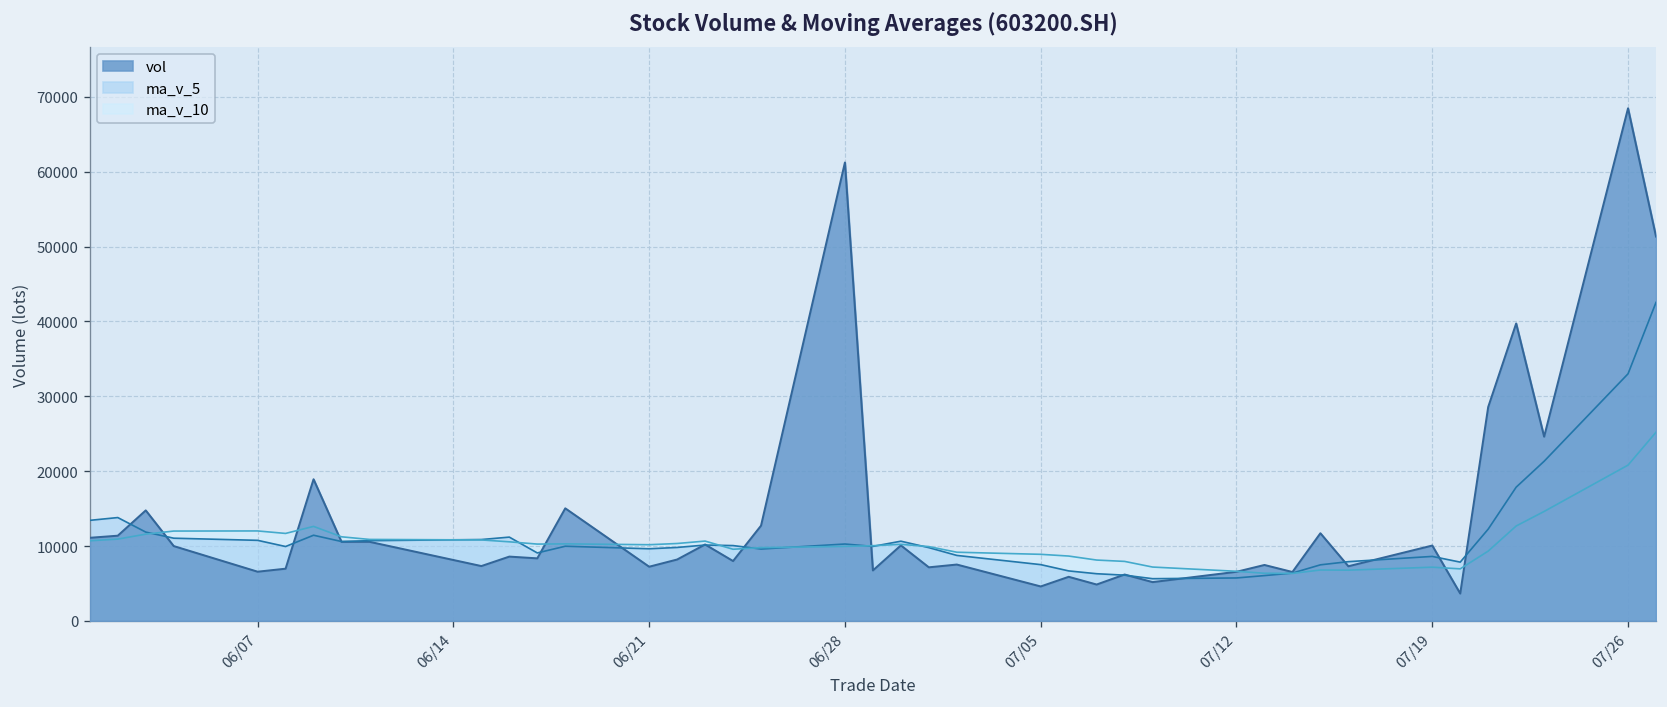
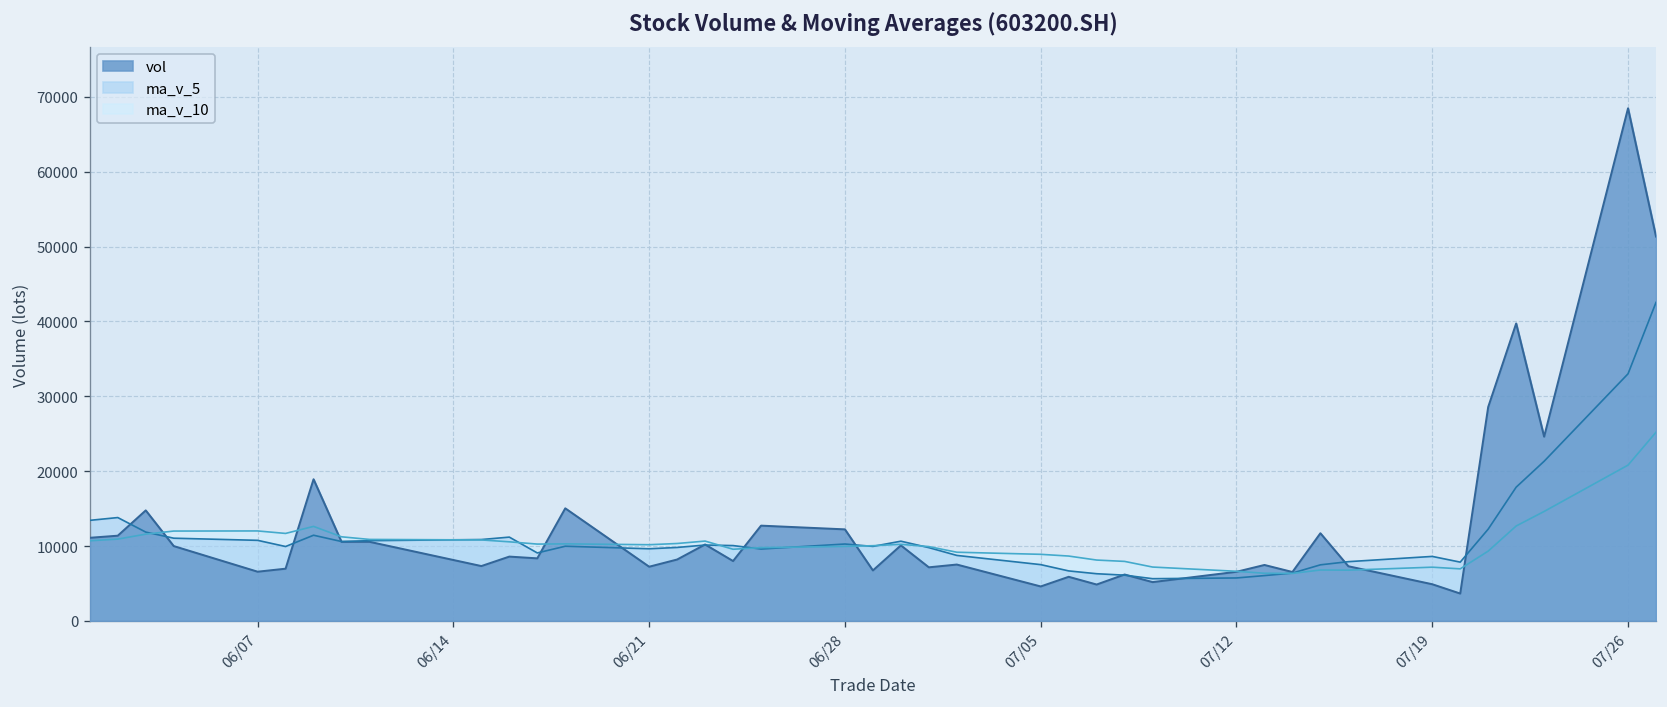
  {
    "vol": {
      "06/07": 7000,
      "06/21": 7000,
-     "06/28": 61000,
+     "06/28": 12000,
      "07/05": 5000,
-     "07/19": 10000,
+     "07/19": 5000,
      "07/26": 68000
    }
  }
